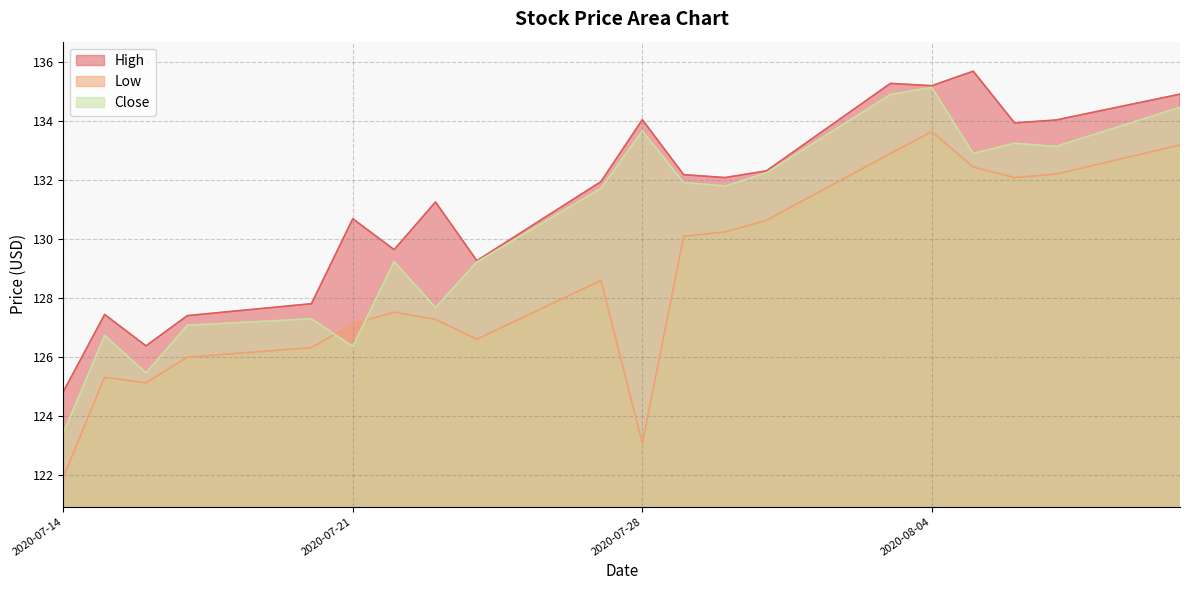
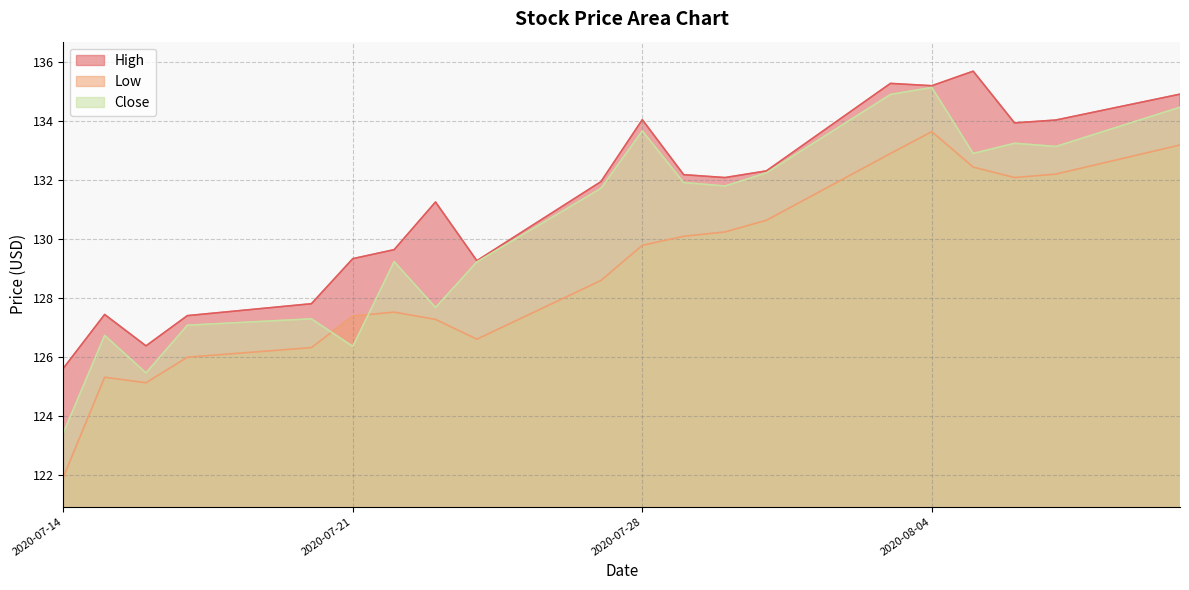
  {
    "High": {
-     "2020-07-14": 124.8,
-     "2020-07-21": 130.7,
+     "2020-07-14": 125.6,
+     "2020-07-21": 129.3,
      "2020-07-28": 134.0
    },
    "Low": {
      "2020-07-14": 121.9,
-     "2020-07-21": 127.1,
-     "2020-07-28": 123.1,
+     "2020-07-21": 127.4,
+     "2020-07-28": 129.8,
      "2020-08-04": 133.6
    },
    "Close": {
      "2020-07-14": 123.4,
      "2020-07-21": 126.4,
      "2020-07-28": 133.7
    }
  }
